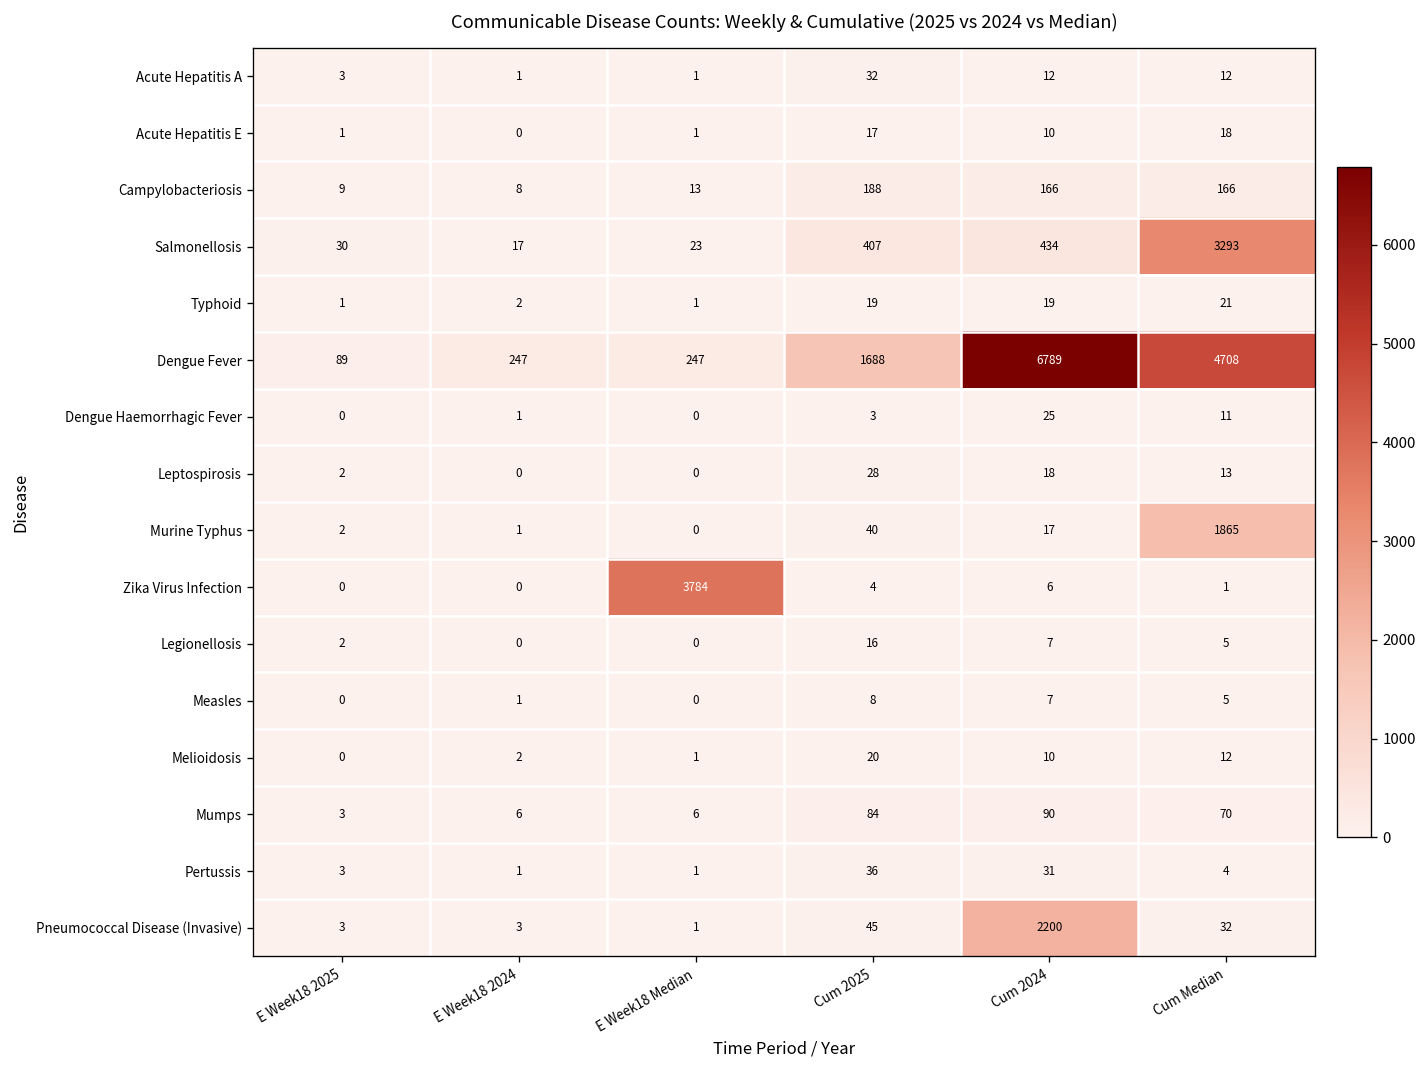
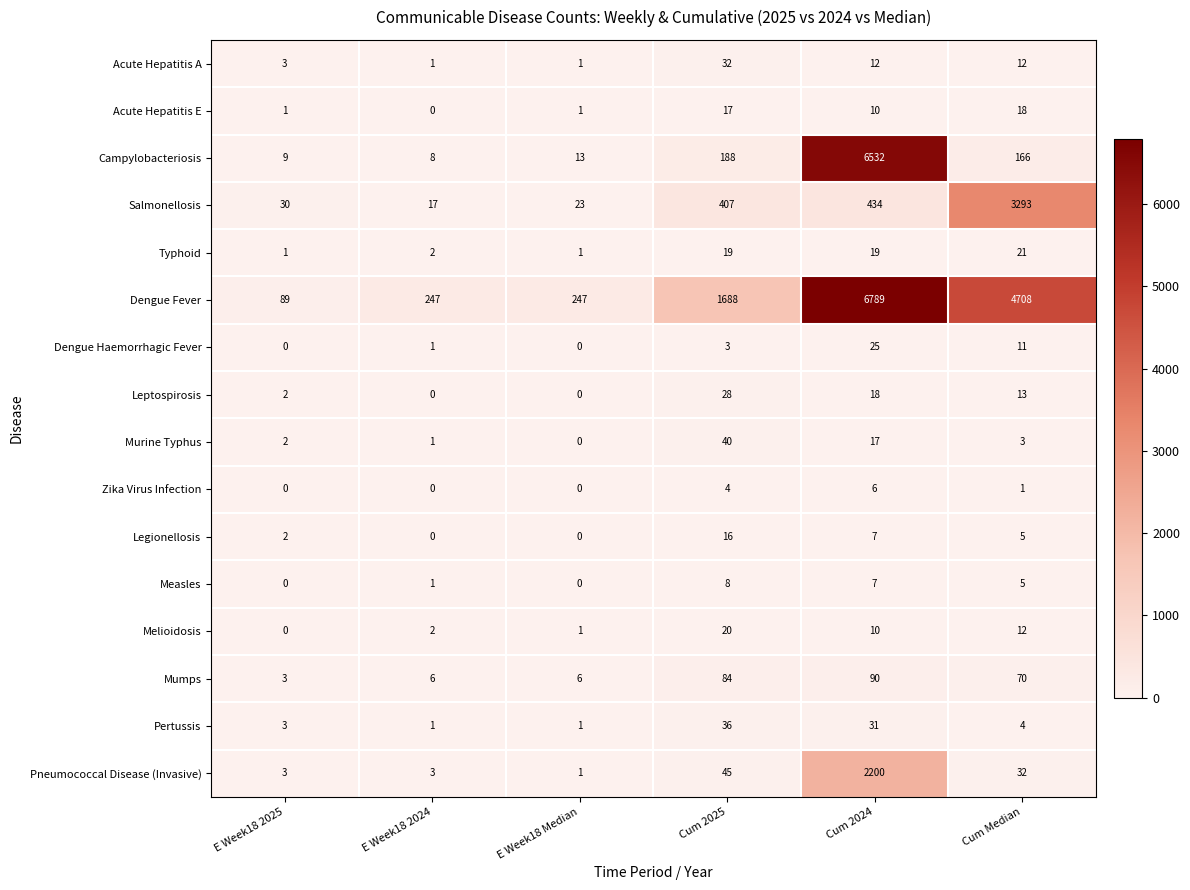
  {
    "Acute Hepatitis A": {
      "E Week18 2025": 3,
      "E Week18 2024": 1,
      "E Week18 Median": 1,
      "Cum 2025": 32,
      "Cum 2024": 12,
      "Cum Median": 12
    },
    "Acute Hepatitis E": {
      "E Week18 2025": 1,
      "E Week18 2024": 0,
      "E Week18 Median": 1,
      "Cum 2025": 17,
      "Cum 2024": 10,
      "Cum Median": 18
    },
    "Campylobacteriosis": {
      "E Week18 2025": 9,
      "E Week18 2024": 8,
      "E Week18 Median": 13,
      "Cum 2025": 188,
-     "Cum 2024": 166,
+     "Cum 2024": 6532,
      "Cum Median": 166
    },
    "Salmonellosis": {
      "E Week18 2025": 30,
      "E Week18 2024": 17,
      "E Week18 Median": 23,
      "Cum 2025": 407,
      "Cum 2024": 434,
      "Cum Median": 3293
    },
    "Typhoid": {
      "E Week18 2025": 1,
      "E Week18 2024": 2,
      "E Week18 Median": 1,
      "Cum 2025": 19,
      "Cum 2024": 19,
      "Cum Median": 21
    },
    "Dengue Fever": {
      "E Week18 2025": 89,
      "E Week18 2024": 247,
      "E Week18 Median": 247,
      "Cum 2025": 1688,
      "Cum 2024": 6789,
      "Cum Median": 4708
    },
    "Dengue Haemorrhagic Fever": {
      "E Week18 2025": 0,
      "E Week18 2024": 1,
      "E Week18 Median": 0,
      "Cum 2025": 3,
      "Cum 2024": 25,
      "Cum Median": 11
    },
    "Leptospirosis": {
      "E Week18 2025": 2,
      "E Week18 2024": 0,
      "E Week18 Median": 0,
      "Cum 2025": 28,
      "Cum 2024": 18,
      "Cum Median": 13
    },
    "Murine Typhus": {
      "E Week18 2025": 2,
      "E Week18 2024": 1,
      "E Week18 Median": 0,
      "Cum 2025": 40,
      "Cum 2024": 17,
-     "Cum Median": 1865
+     "Cum Median": 3
    },
    "Zika Virus Infection": {
      "E Week18 2025": 0,
      "E Week18 2024": 0,
-     "E Week18 Median": 3784,
+     "E Week18 Median": 0,
      "Cum 2025": 4,
      "Cum 2024": 6,
      "Cum Median": 1
    },
    "Legionellosis": {
      "E Week18 2025": 2,
      "E Week18 2024": 0,
      "E Week18 Median": 0,
      "Cum 2025": 16,
      "Cum 2024": 7,
      "Cum Median": 5
    },
    "Measles": {
      "E Week18 2025": 0,
      "E Week18 2024": 1,
      "E Week18 Median": 0,
      "Cum 2025": 8,
      "Cum 2024": 7,
      "Cum Median": 5
    },
    "Melioidosis": {
      "E Week18 2025": 0,
      "E Week18 2024": 2,
      "E Week18 Median": 1,
      "Cum 2025": 20,
      "Cum 2024": 10,
      "Cum Median": 12
    },
    "Mumps": {
      "E Week18 2025": 3,
      "E Week18 2024": 6,
      "E Week18 Median": 6,
      "Cum 2025": 84,
      "Cum 2024": 90,
      "Cum Median": 70
    },
    "Pertussis": {
      "E Week18 2025": 3,
      "E Week18 2024": 1,
      "E Week18 Median": 1,
      "Cum 2025": 36,
      "Cum 2024": 31,
      "Cum Median": 4
    },
    "Pneumococcal Disease (Invasive)": {
      "E Week18 2025": 3,
      "E Week18 2024": 3,
      "E Week18 Median": 1,
      "Cum 2025": 45,
      "Cum 2024": 2200,
      "Cum Median": 32
    }
  }
